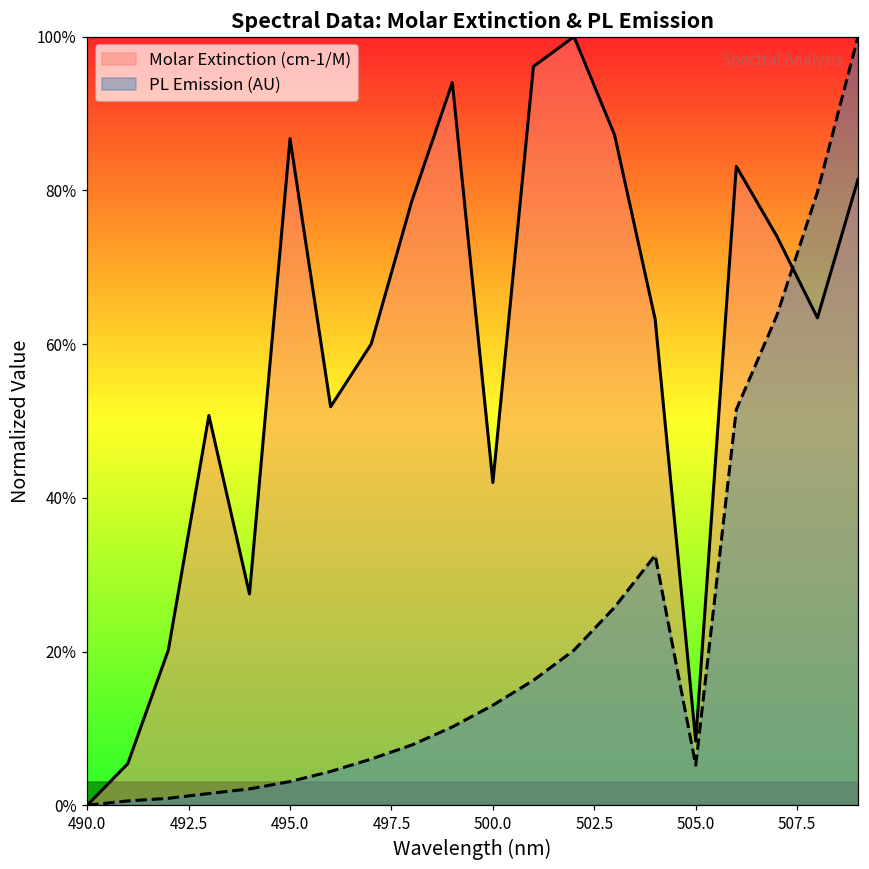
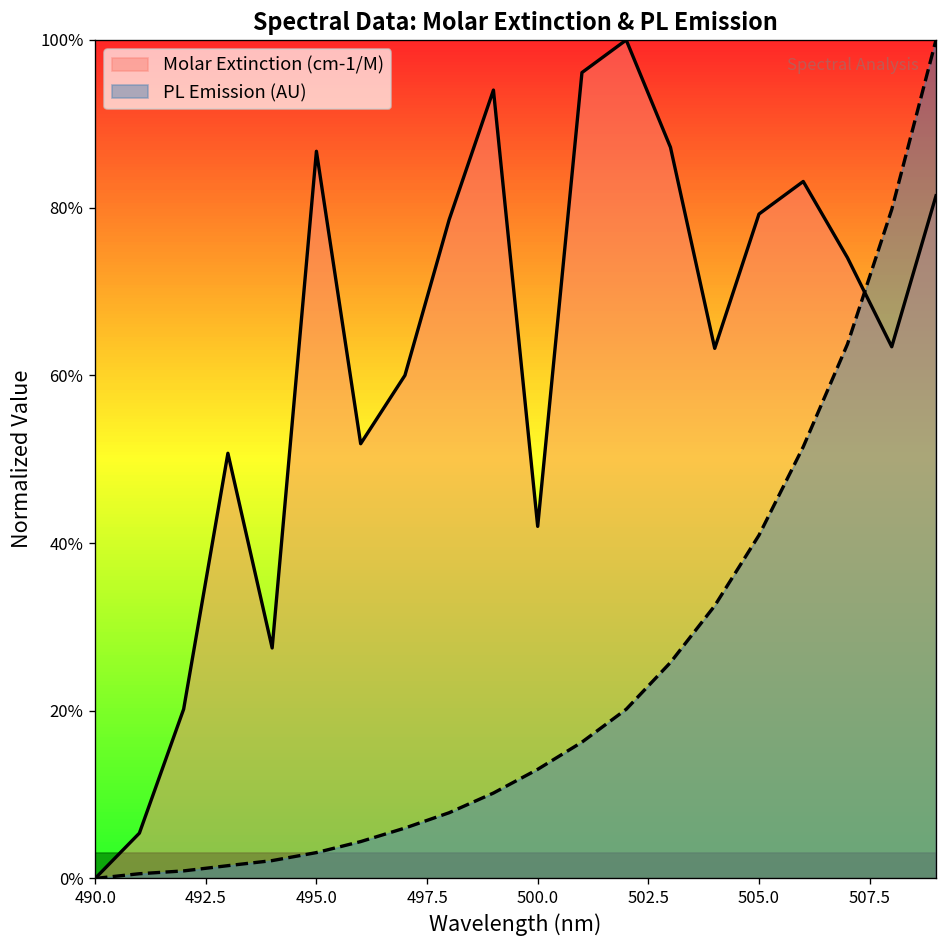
  {
    "Molar Extinction (cm-1/M)": {
      "495.0": "87%",
      "500.0": "42%",
-     "505.0": "8%"
+     "505.0": "79%"
    },
    "PL Emission (AU)": {
      "495.0": "3%",
      "500.0": "13%",
-     "505.0": "5%"
+     "505.0": "41%"
    }
  }
